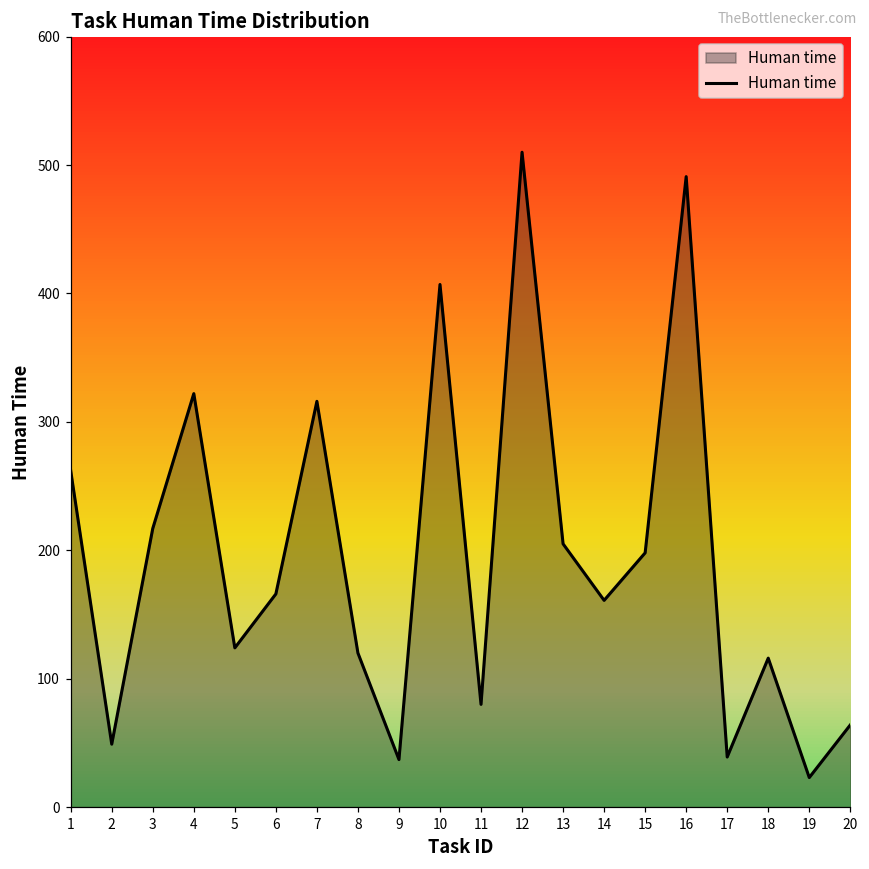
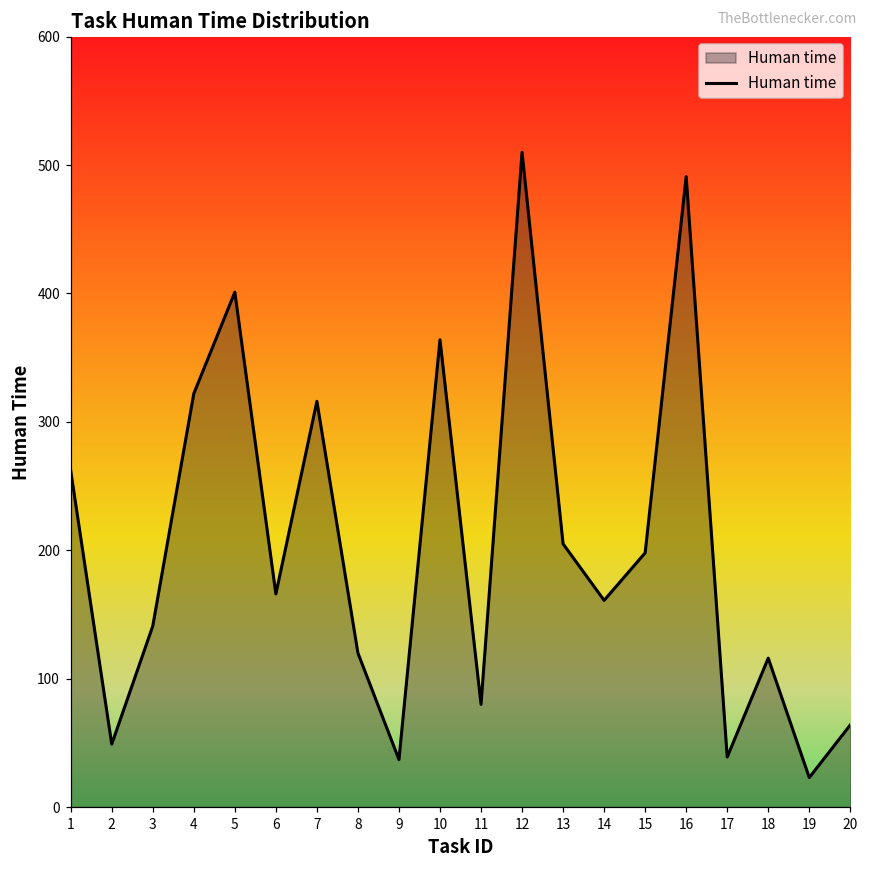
  {
    "1": 262,
    "2": 49,
-   "3": 217,
+   "3": 141,
    "4": 322,
-   "5": 124,
+   "5": 401,
    "6": 166,
    "7": 316,
    "8": 120,
    "9": 37,
-   "10": 407,
+   "10": 364,
    "11": 80,
    "12": 510,
    "13": 205,
    "14": 161,
    "15": 198,
    "16": 491,
    "17": 39,
    "18": 116,
    "19": 23,
    "20": 64
  }
